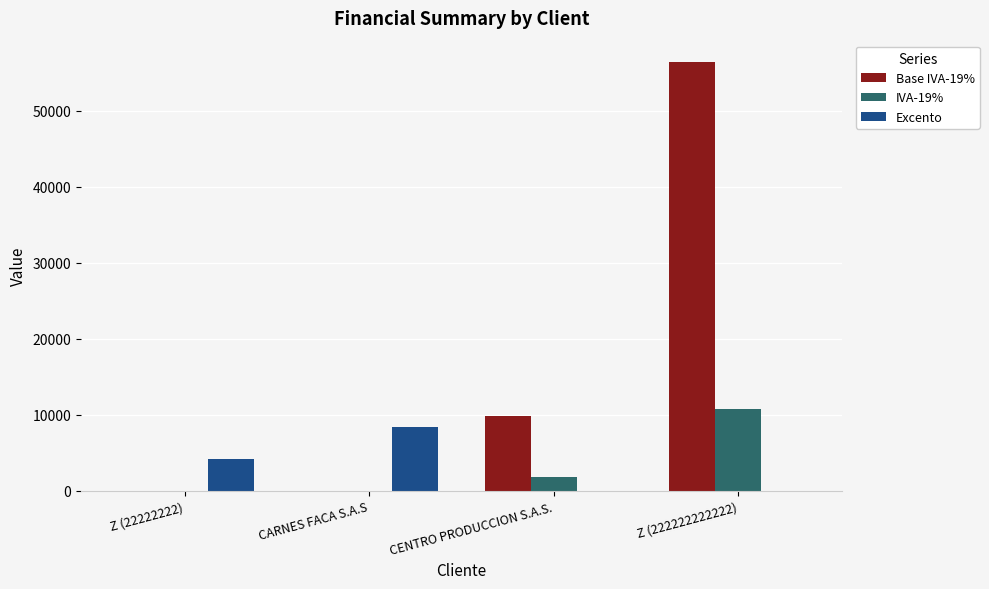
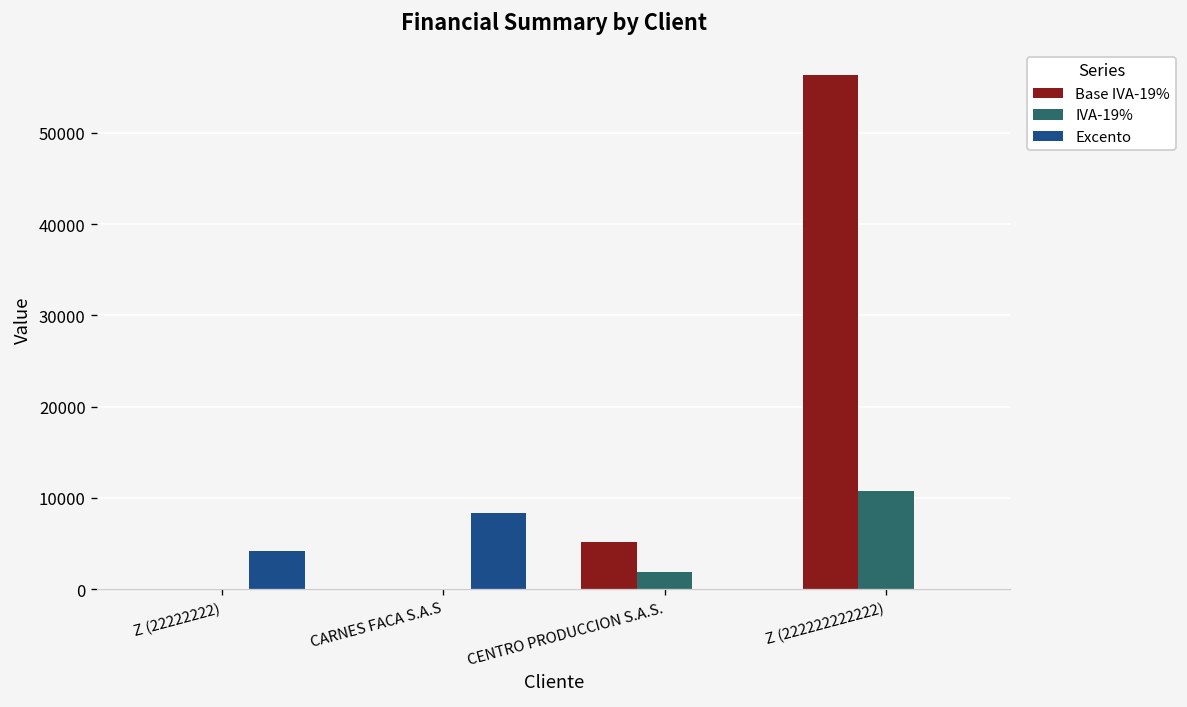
  {
    "Base IVA-19%": {
      "Z (22222222)": 0,
      "CARNES FACA S.A.S": 0,
-     "CENTRO PRODUCCION S.A.S.": 10000,
+     "CENTRO PRODUCCION S.A.S.": 5000,
      "Z (222222222222)": 56000
    }
  }
